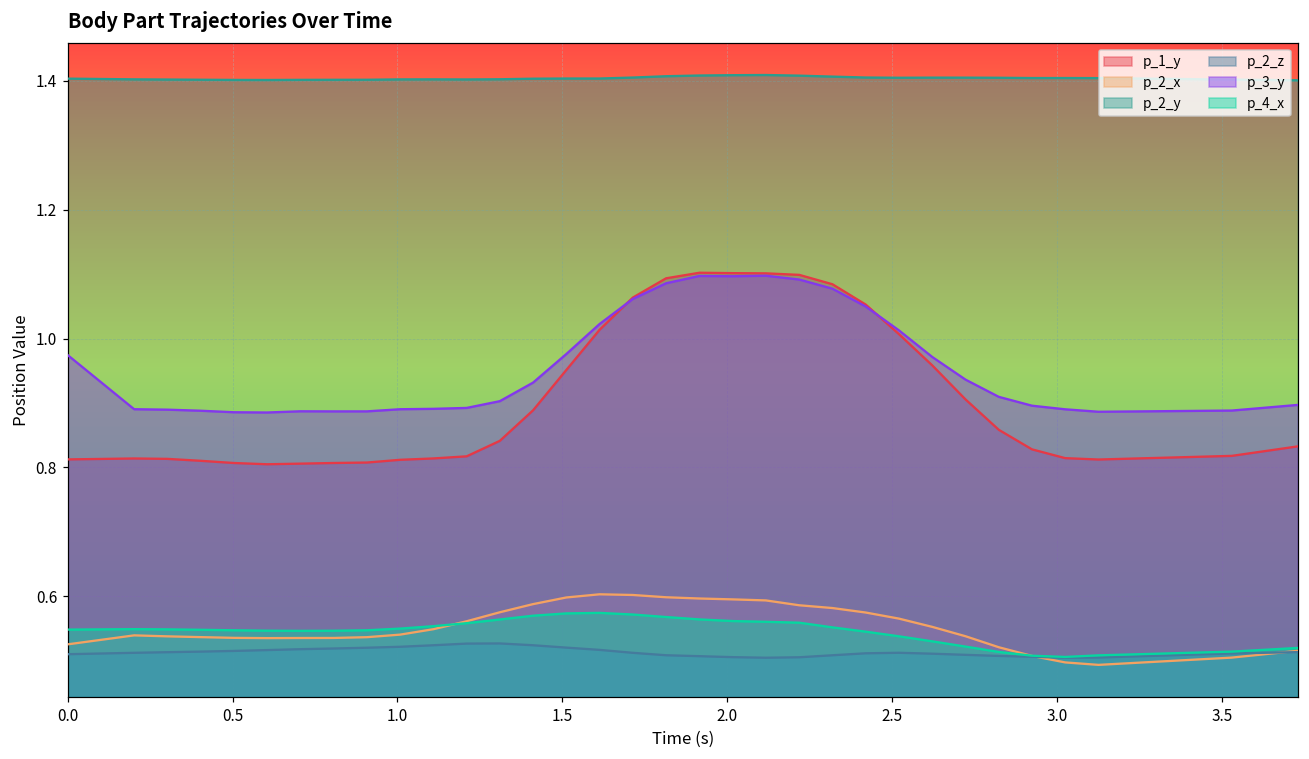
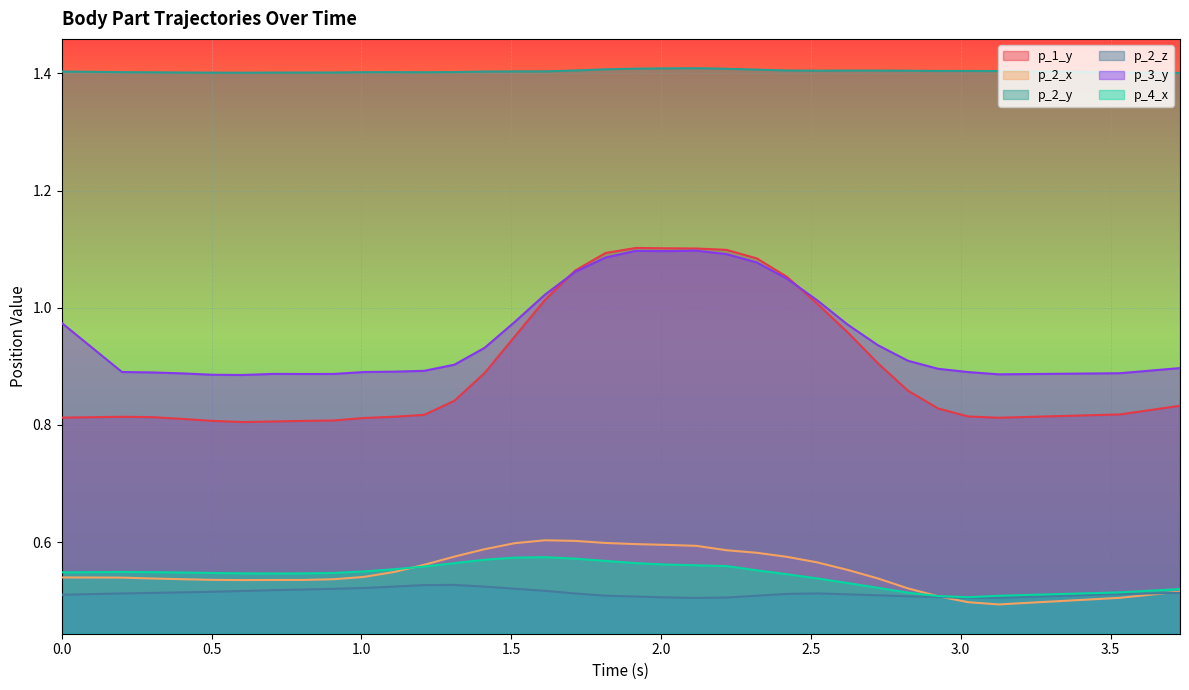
  {
    "p_1_y": {
      "0.0": 0.81
    },
    "p_2_x": {
-     "0.0": 0.53
+     "0.0": 0.54
    },
    "p_3_y": {
      "0.0": 0.97
    }
  }
